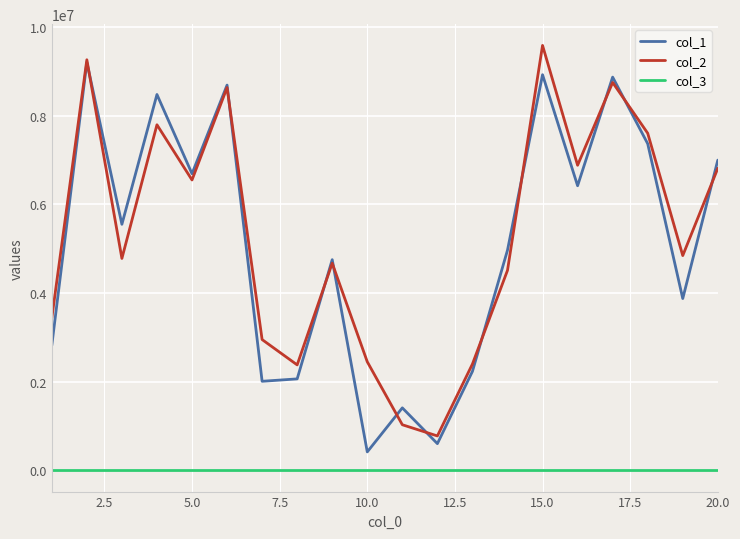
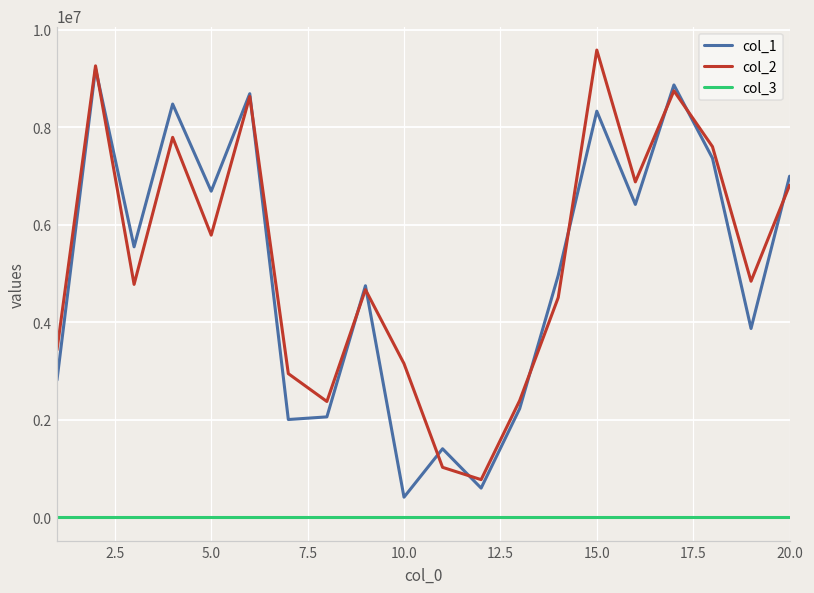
  {
    "col_1": {
      "5.0": 6700000,
      "10.0": 400000,
-     "15.0": 8900000,
+     "15.0": 8300000,
      "20.0": 7000000
    },
    "col_2": {
-     "5.0": 6500000,
-     "10.0": 2400000,
+     "5.0": 5800000,
+     "10.0": 3200000,
      "15.0": 9600000,
      "20.0": 6800000
    },
    "col_3": {
      "5.0": 0,
      "10.0": 0,
      "15.0": 0,
      "20.0": 0
    }
  }
